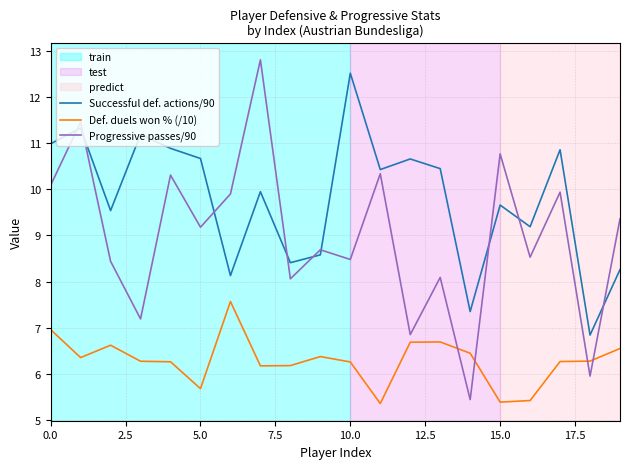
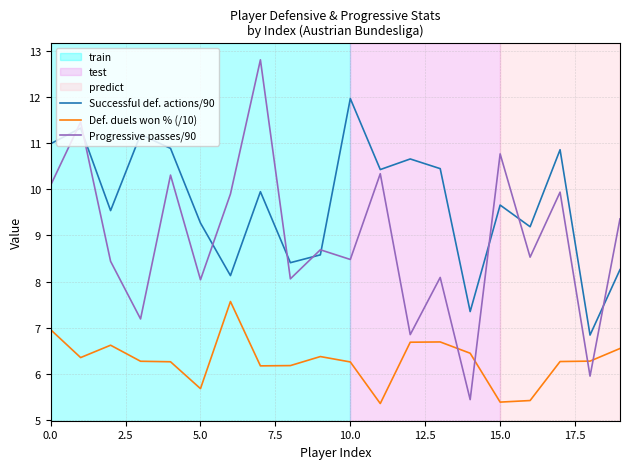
  {
    "Successful def. actions/90": {
      "0.0": 11.0,
-     "5.0": 10.7,
-     "10.0": 12.5,
+     "5.0": 9.3,
+     "10.0": 12.0,
      "15.0": 9.7
    },
    "Def. duels won % (/10)": {
      "0.0": 7.0,
      "5.0": 5.7,
      "10.0": 6.3,
      "15.0": 5.4
    },
    "Progressive passes/90": {
      "0.0": 10.1,
-     "5.0": 9.2,
+     "5.0": 8.0,
      "10.0": 8.5,
      "15.0": 10.8
    }
  }
